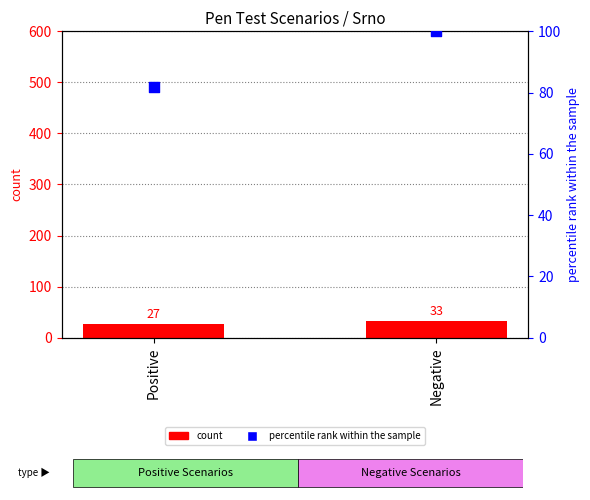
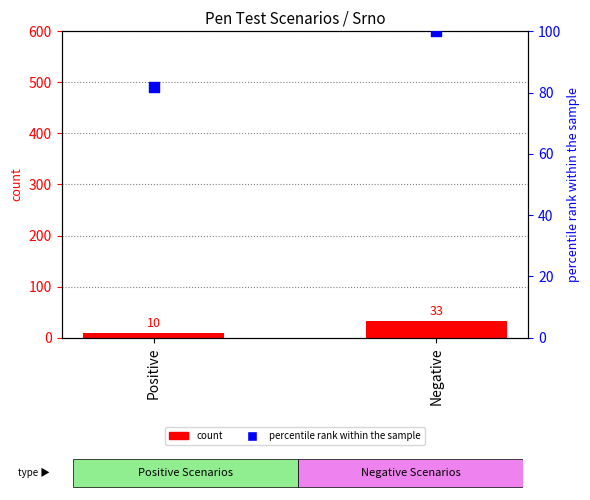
  {
    "count": {
-     "Positive": 27,
+     "Positive": 10,
      "Negative": 33
    }
  }
